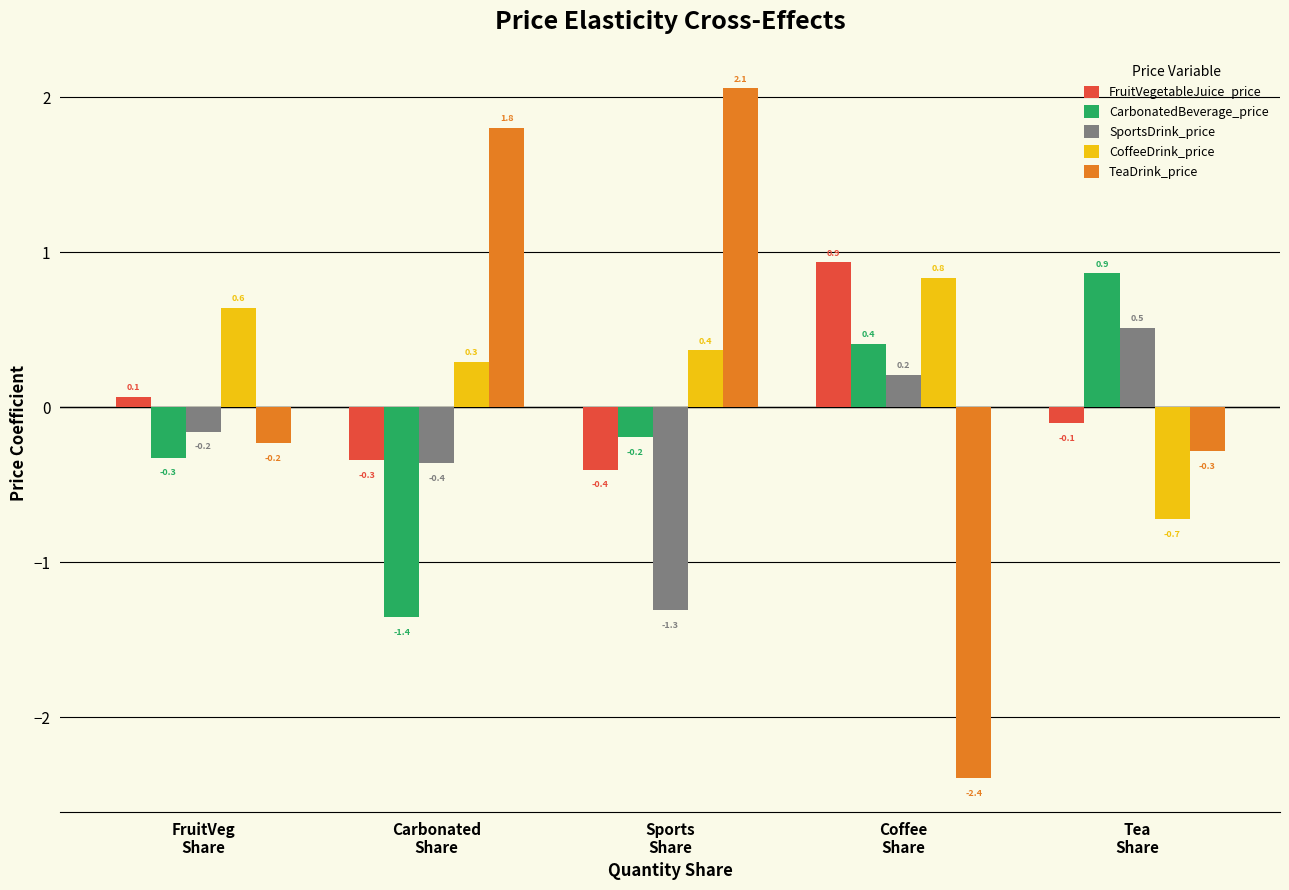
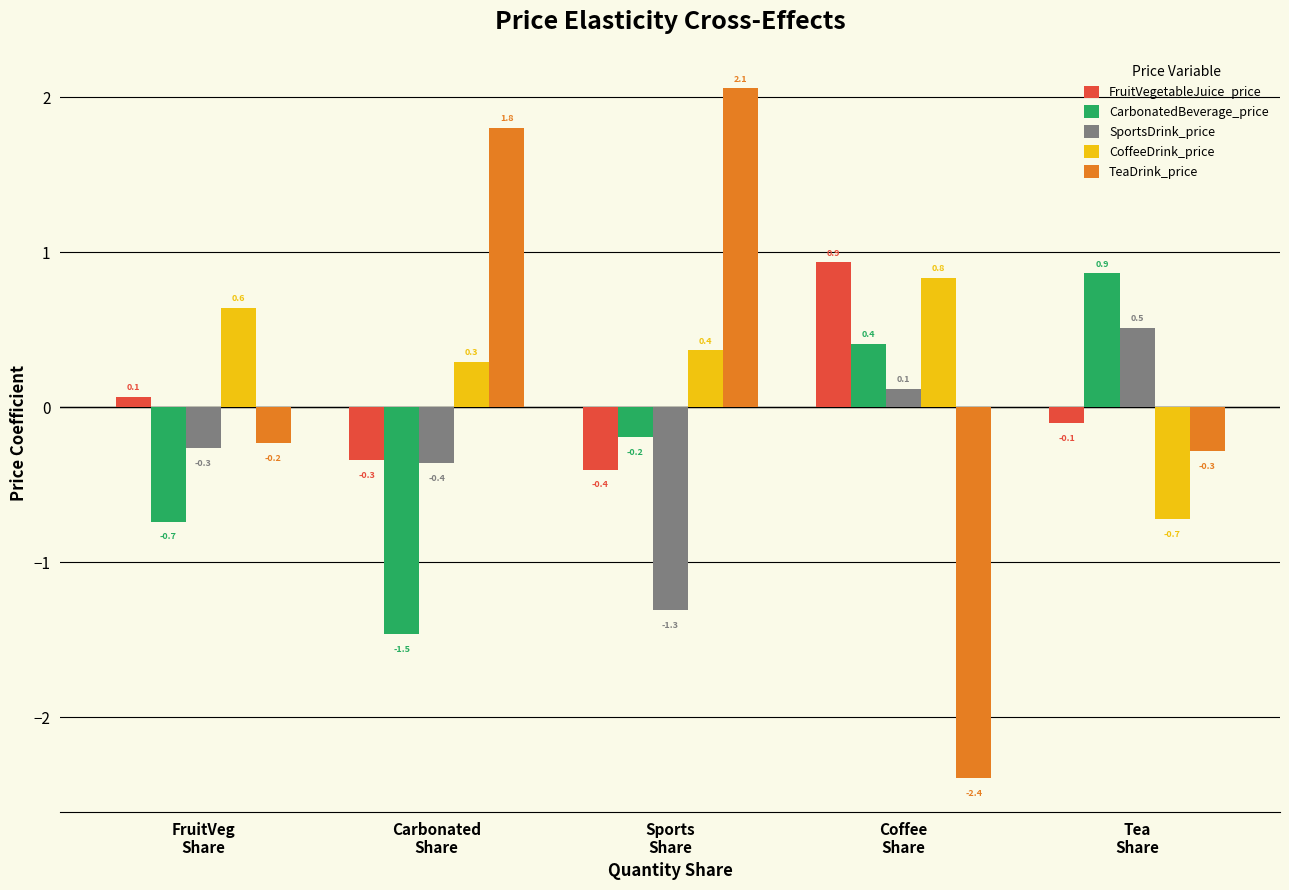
  {
    "CarbonatedBeverage_price": {
-     "FruitVeg Share": -0.3,
-     "Carbonated Share": -1.4,
+     "FruitVeg Share": -0.7,
+     "Carbonated Share": -1.5,
      "Sports Share": -0.2,
      "Coffee Share": 0.4,
      "Tea Share": 0.9
    },
    "SportsDrink_price": {
-     "FruitVeg Share": -0.2,
+     "FruitVeg Share": -0.3,
      "Carbonated Share": -0.4,
      "Sports Share": -1.3,
-     "Coffee Share": 0.2,
+     "Coffee Share": 0.1,
      "Tea Share": 0.5
    },
    "CoffeeDrink_price": {
      "FruitVeg Share": 0.6,
      "Carbonated Share": 0.3,
      "Sports Share": 0.4,
      "Coffee Share": 0.8,
      "Tea Share": -0.7
    }
  }
